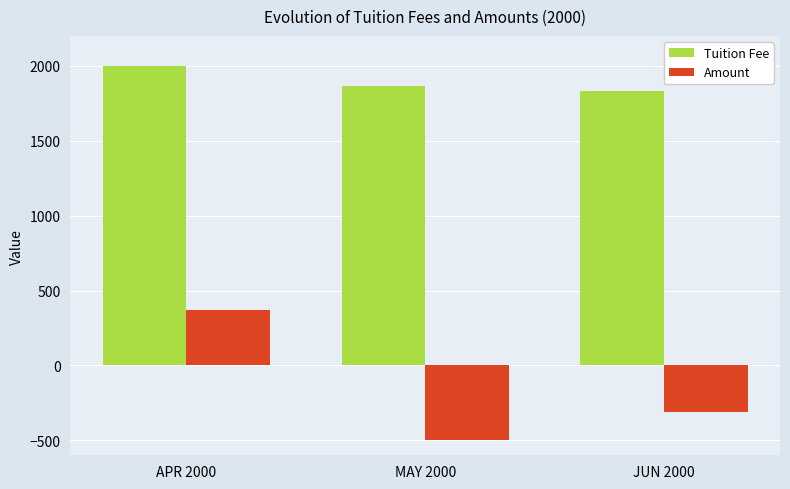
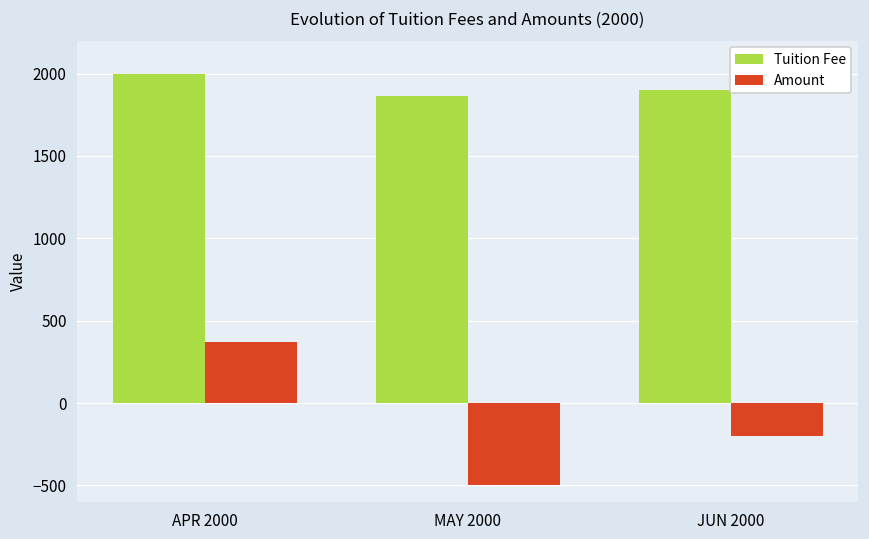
  {
    "Tuition Fee": {
      "APR 2000": 2000,
      "MAY 2000": 1870,
-     "JUN 2000": 1840
+     "JUN 2000": 1900
    },
    "Amount": {
      "APR 2000": 370,
      "MAY 2000": -500,
-     "JUN 2000": -310
+     "JUN 2000": -200
    }
  }
